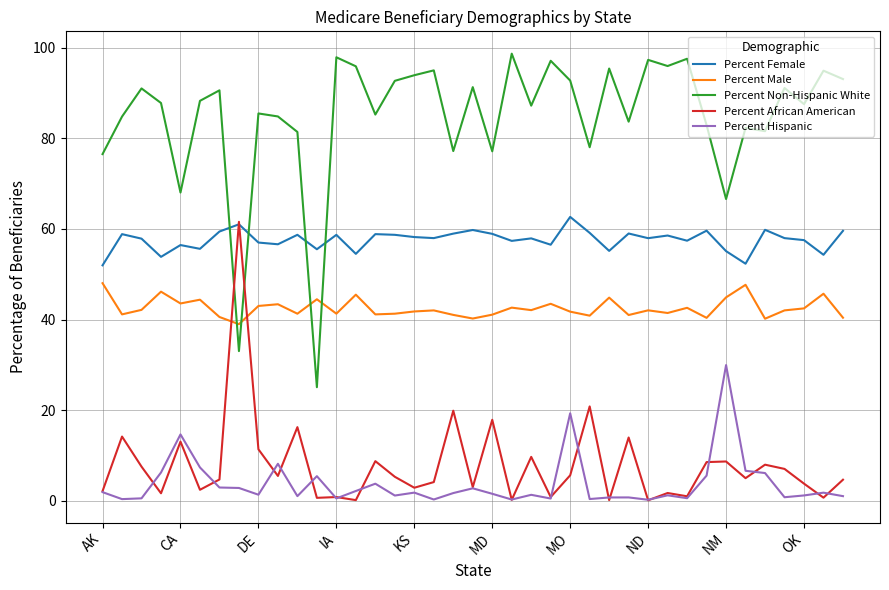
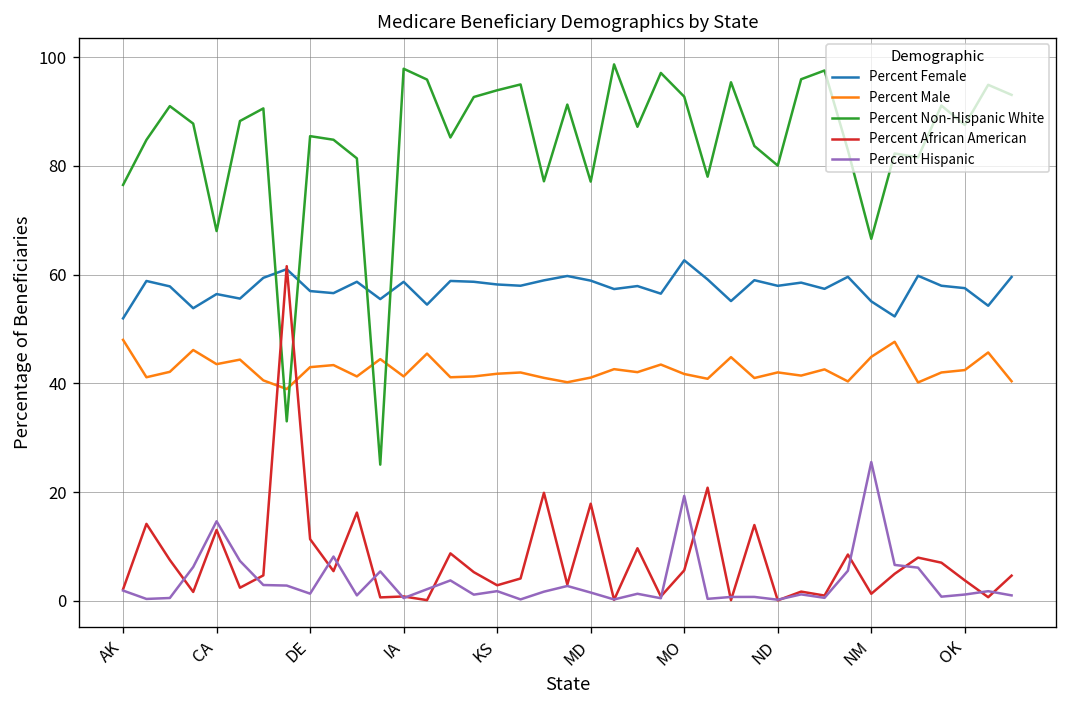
  {
    "Percent Female": {
      "AK": 52,
      "CA": 56,
      "DE": 57,
      "IA": 59,
      "KS": 58,
      "MD": 59,
      "MO": 63,
      "ND": 58,
      "NM": 55,
      "OK": 58
    },
    "Percent Male": {
      "AK": 48,
      "CA": 44,
      "DE": 43,
      "IA": 41,
      "KS": 42,
      "MD": 41,
      "MO": 42,
      "ND": 42,
      "NM": 45,
      "OK": 42
    },
    "Percent Non-Hispanic White": {
      "AK": 77,
      "CA": 68,
      "DE": 85,
      "IA": 98,
      "KS": 94,
      "MD": 77,
      "MO": 93,
-     "ND": 97,
+     "ND": 80,
      "NM": 67
    },
    "Percent African American": {
      "CA": 13,
      "DE": 11,
      "KS": 3,
      "MD": 18,
      "MO": 6,
-     "NM": 9,
+     "NM": 1,
      "OK": 4
    },
    "Percent Hispanic": {
      "CA": 15,
      "DE": 1,
      "KS": 2,
      "MD": 2,
      "MO": 19,
-     "NM": 30,
+     "NM": 26,
      "OK": 1
    }
  }
